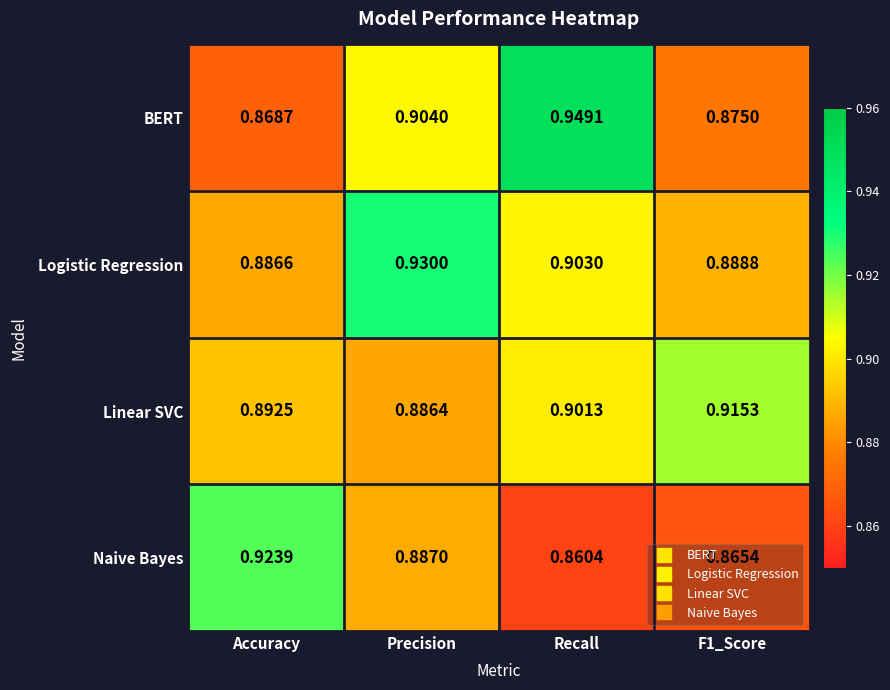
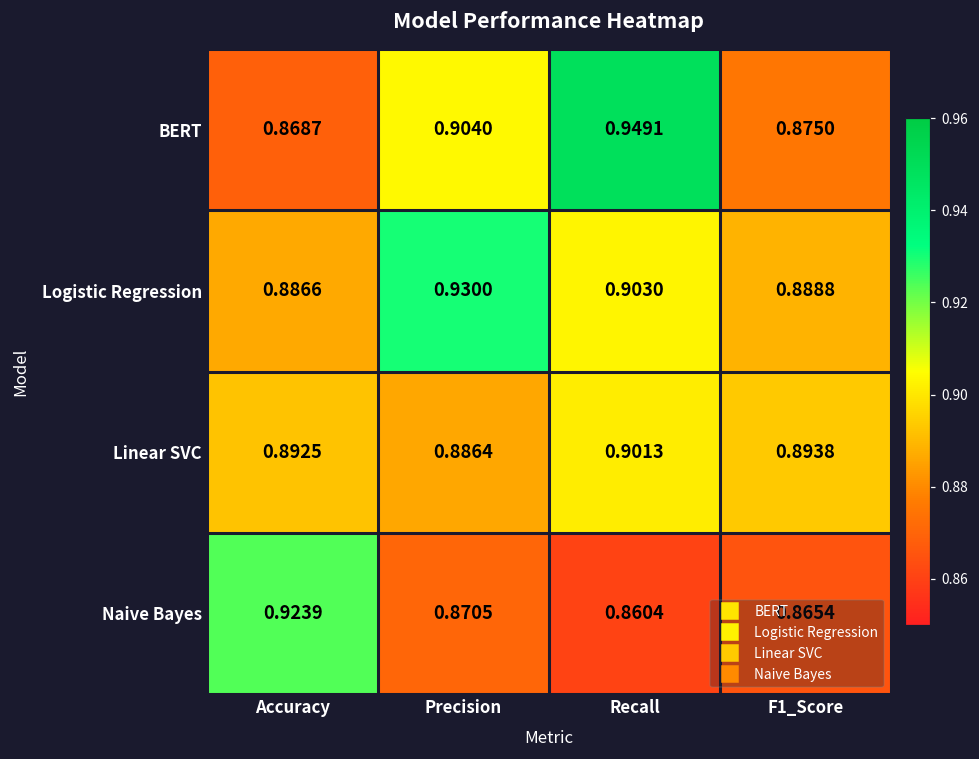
  {
    "BERT": {
      "Accuracy": 0.8687,
      "Precision": 0.9040,
      "Recall": 0.9491,
      "F1_Score": 0.8750
    },
    "Logistic Regression": {
      "Accuracy": 0.8866,
      "Precision": 0.9300,
      "Recall": 0.9030,
      "F1_Score": 0.8888
    },
    "Linear SVC": {
      "Accuracy": 0.8925,
      "Precision": 0.8864,
      "Recall": 0.9013,
-     "F1_Score": 0.9153
+     "F1_Score": 0.8938
    },
    "Naive Bayes": {
      "Accuracy": 0.9239,
-     "Precision": 0.8870,
+     "Precision": 0.8705,
      "Recall": 0.8604
    }
  }
